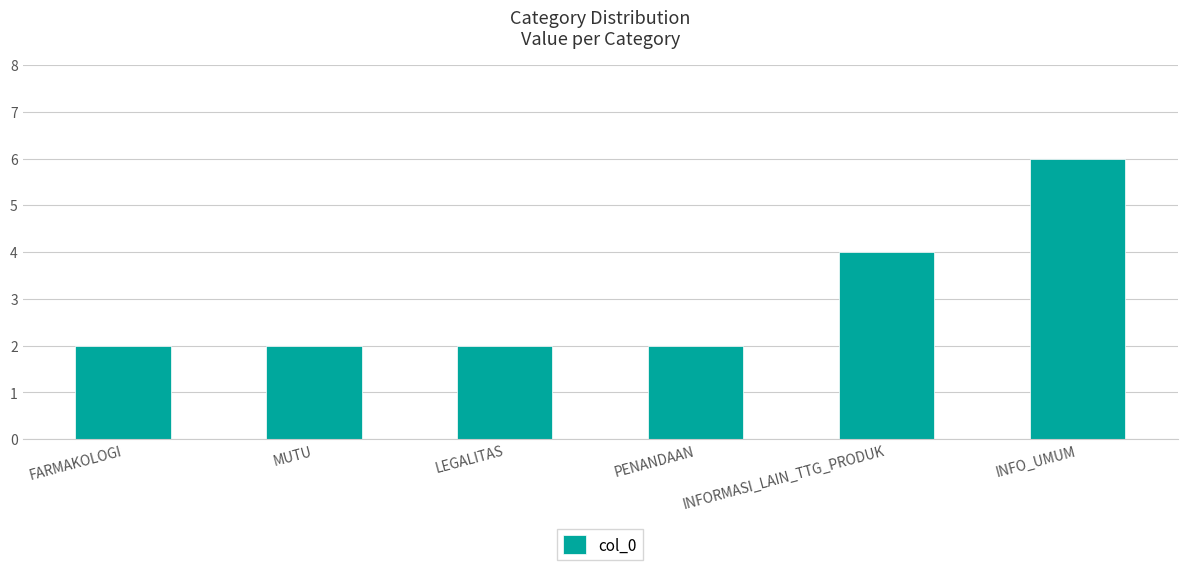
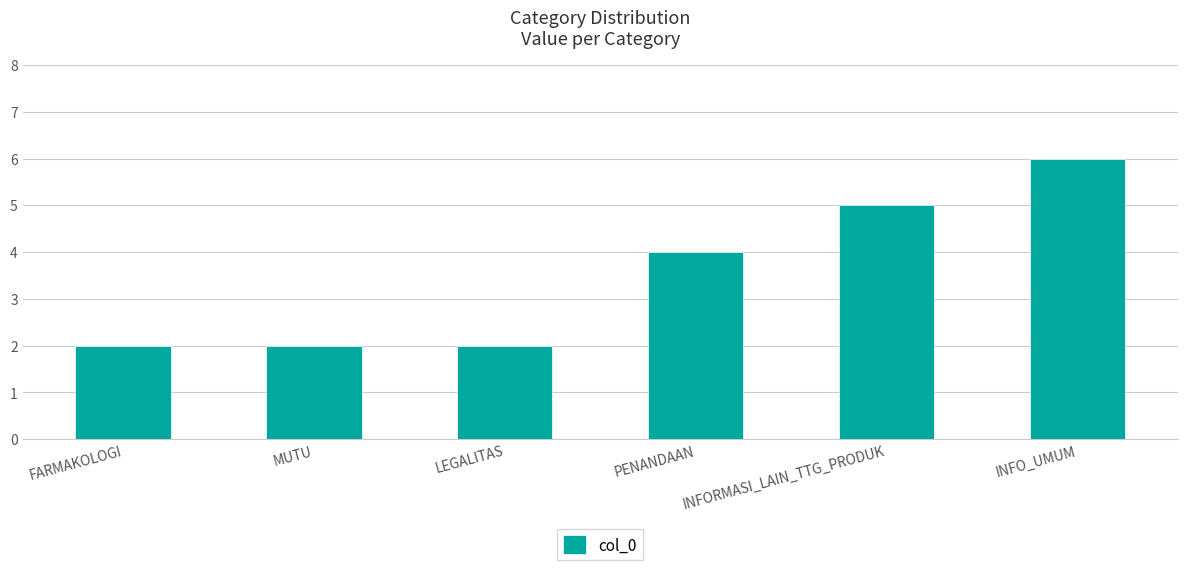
  {
    "FARMAKOLOGI": 2,
    "MUTU": 2,
    "LEGALITAS": 2,
-   "PENANDAAN": 2,
-   "INFORMASI_LAIN_TTG_PRODUK": 4,
+   "PENANDAAN": 4,
+   "INFORMASI_LAIN_TTG_PRODUK": 5,
    "INFO_UMUM": 6
  }
